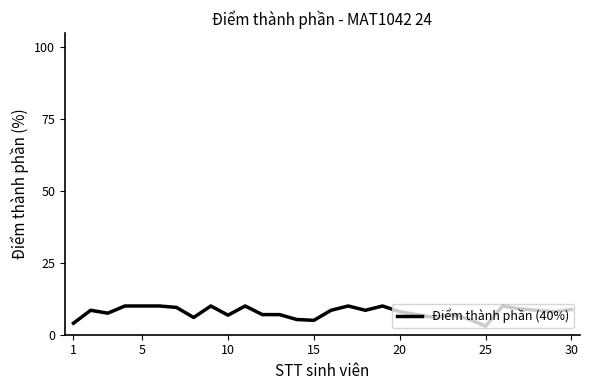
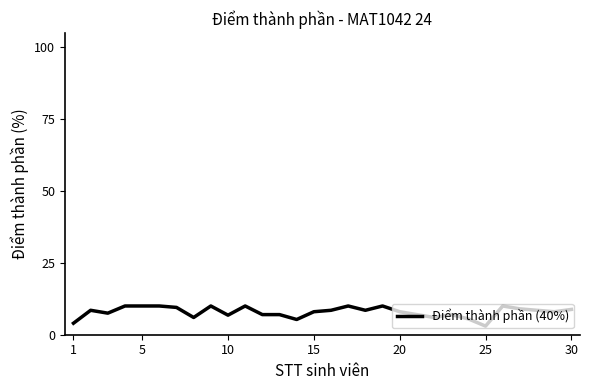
  {
    "1": 4,
    "5": 10,
    "10": 7,
-   "15": 5
+   "15": 8
  }
